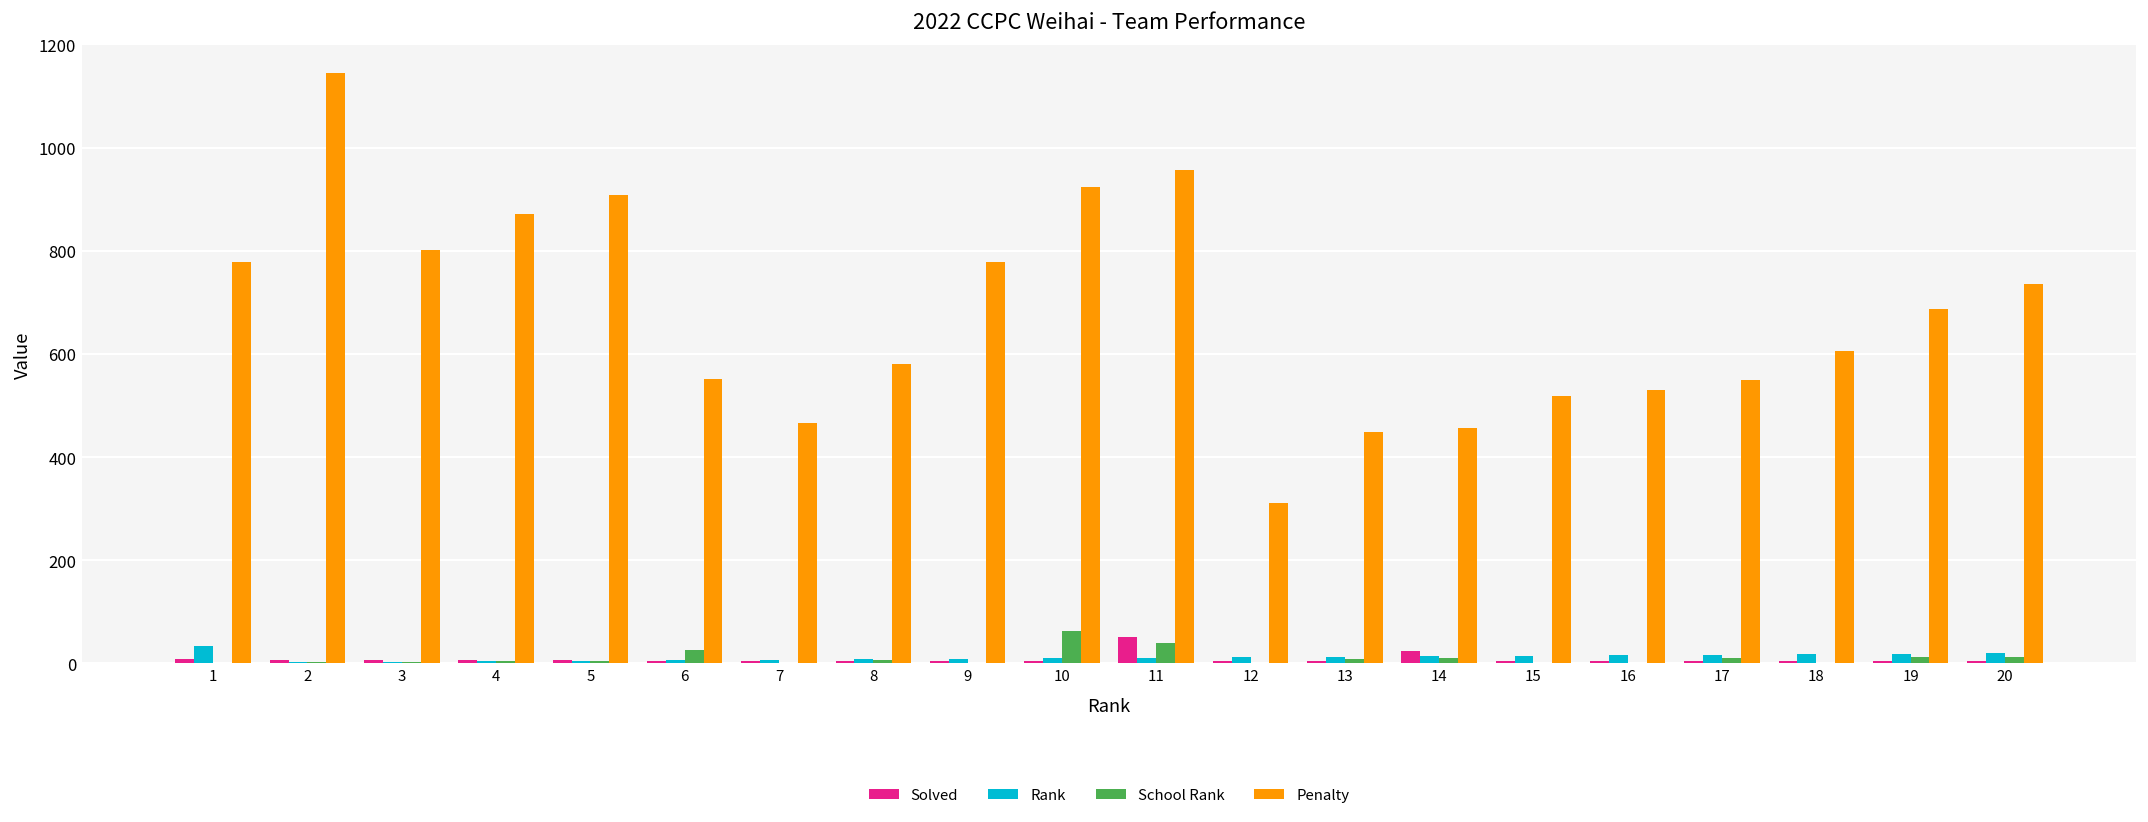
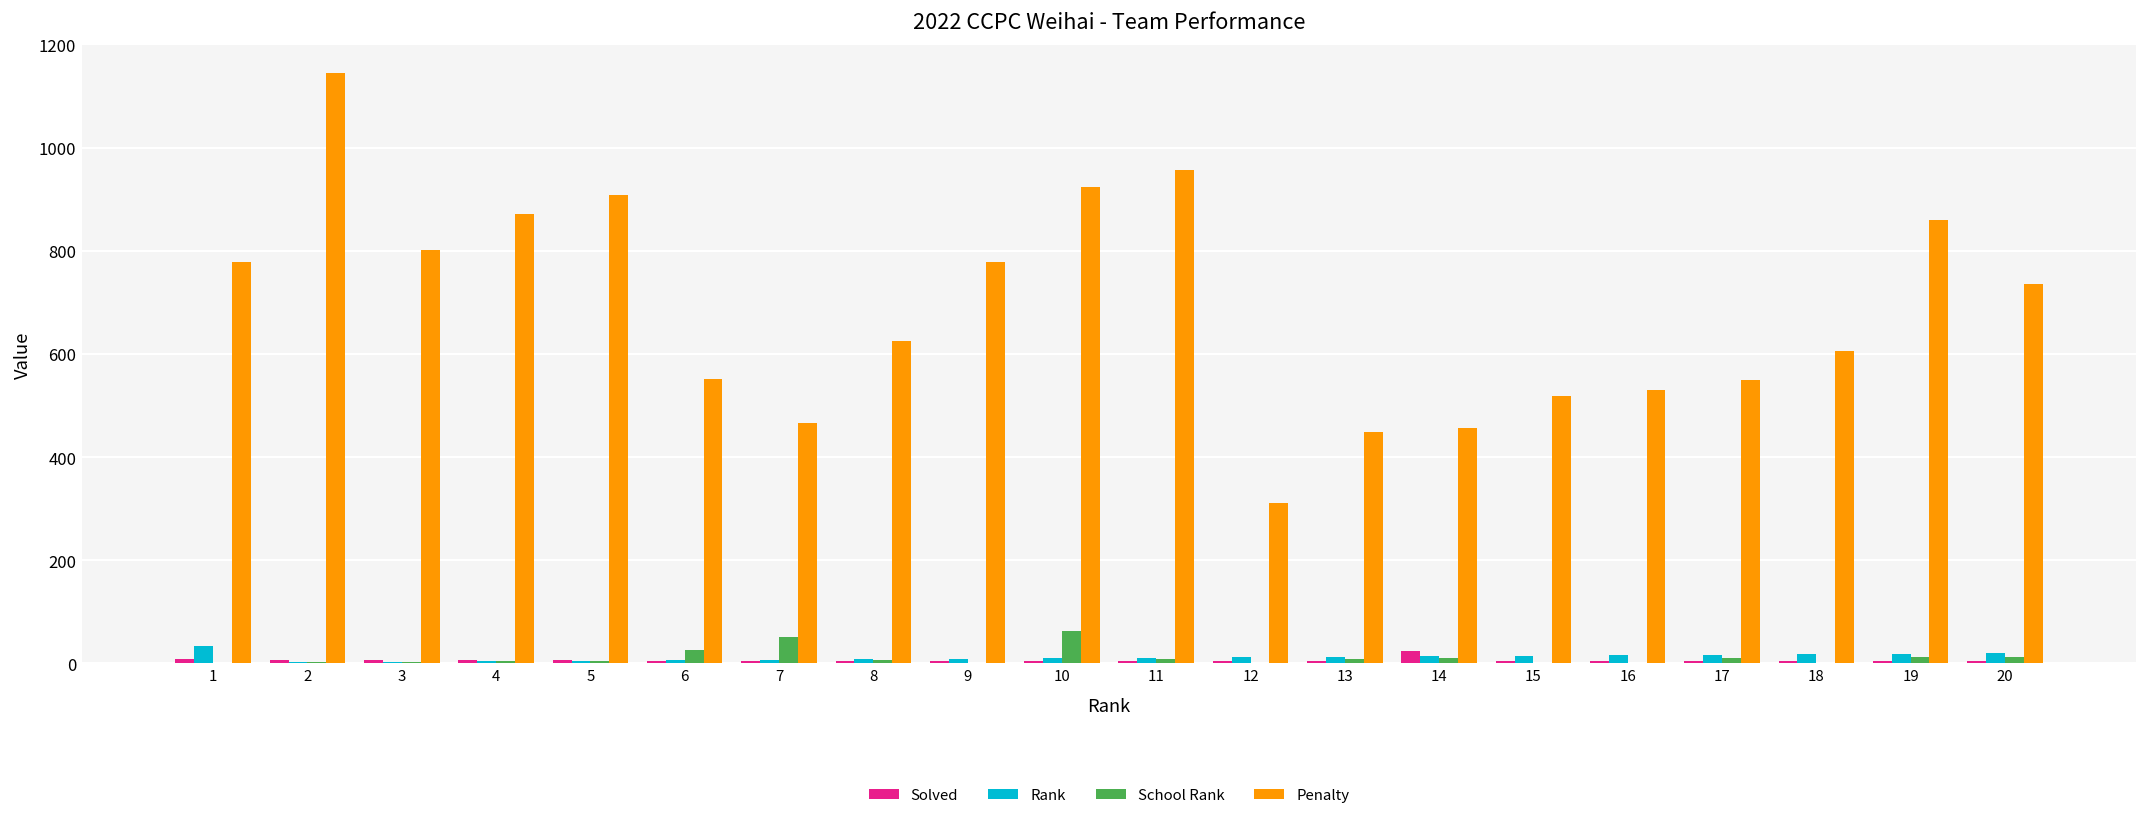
  {
    "Solved": {
      "1": 10,
      "2": 10,
      "3": 10,
      "4": 10,
      "5": 10,
-     "11": 50,
+     "11": 10,
      "14": 30
    },
    "Rank": {
      "1": 30,
      "6": 10,
      "7": 10,
      "8": 10,
      "9": 10,
      "10": 10,
      "11": 10,
      "12": 10,
      "13": 10,
      "14": 10,
      "15": 20,
      "16": 20,
      "17": 20,
      "18": 20,
      "19": 20,
      "20": 20
    },
    "School Rank": {
      "6": 30,
-     "7": 0,
+     "7": 50,
      "8": 10,
      "9": 0,
      "10": 60,
-     "11": 40,
+     "11": 10,
      "12": 0,
      "13": 10,
      "14": 10,
      "15": 0,
      "16": 0,
      "17": 10,
      "18": 0,
      "19": 10,
      "20": 10
    },
    "Penalty": {
      "1": 780,
      "2": 1150,
      "3": 800,
      "4": 870,
      "5": 910,
      "6": 550,
      "7": 470,
-     "8": 580,
+     "8": 630,
      "9": 780,
      "10": 920,
      "11": 960,
      "12": 310,
      "13": 450,
      "14": 460,
      "15": 520,
      "16": 530,
      "17": 550,
      "18": 610,
-     "19": 690,
+     "19": 860,
      "20": 740
    }
  }
